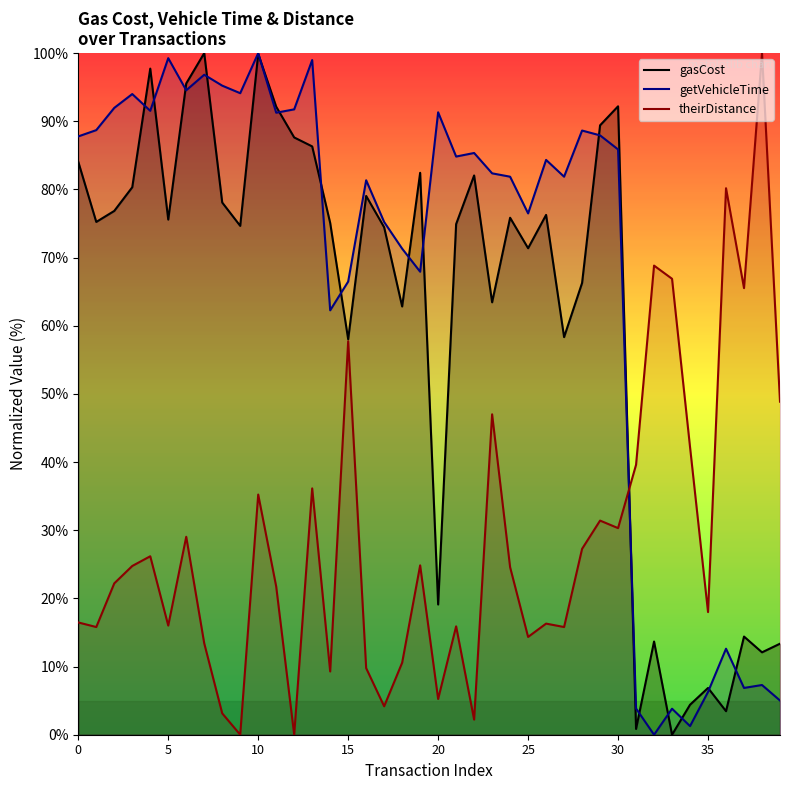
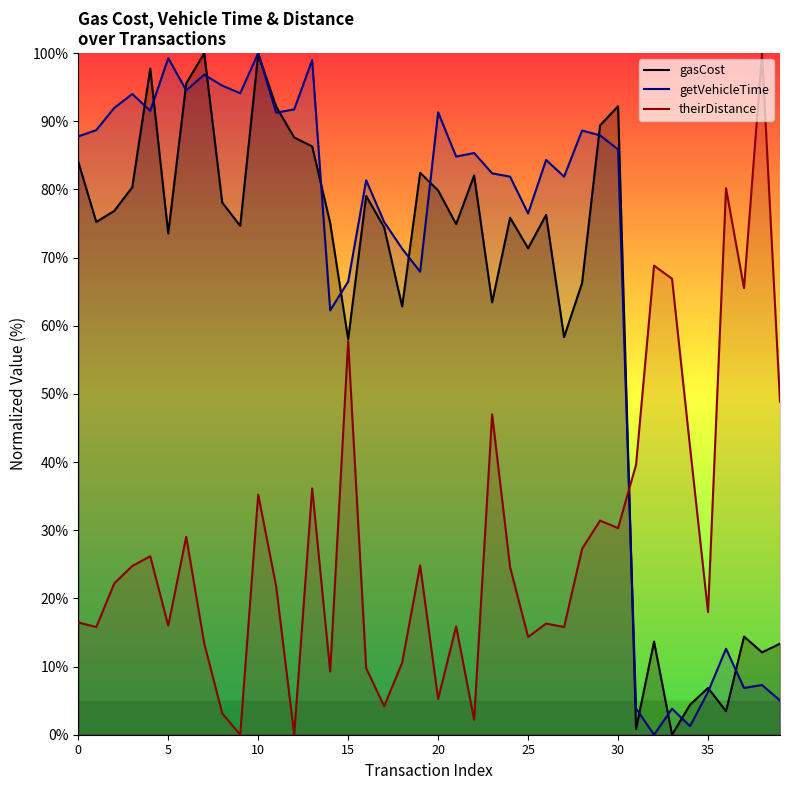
  {
    "gasCost": {
      "0": "84%",
-     "5": "76%",
-     "20": "19%",
+     "5": "74%",
+     "20": "80%",
      "25": "71%",
      "30": "92%",
      "35": "7%"
    },
    "getVehicleTime": {
      "0": "88%",
      "5": "99%",
      "15": "66%",
      "20": "91%",
      "25": "76%",
      "30": "86%",
      "35": "6%"
    },
    "theirDistance": {
      "0": "16%",
      "5": "16%",
      "10": "35%",
      "20": "5%",
      "25": "14%",
      "30": "30%",
      "35": "18%"
    }
  }
